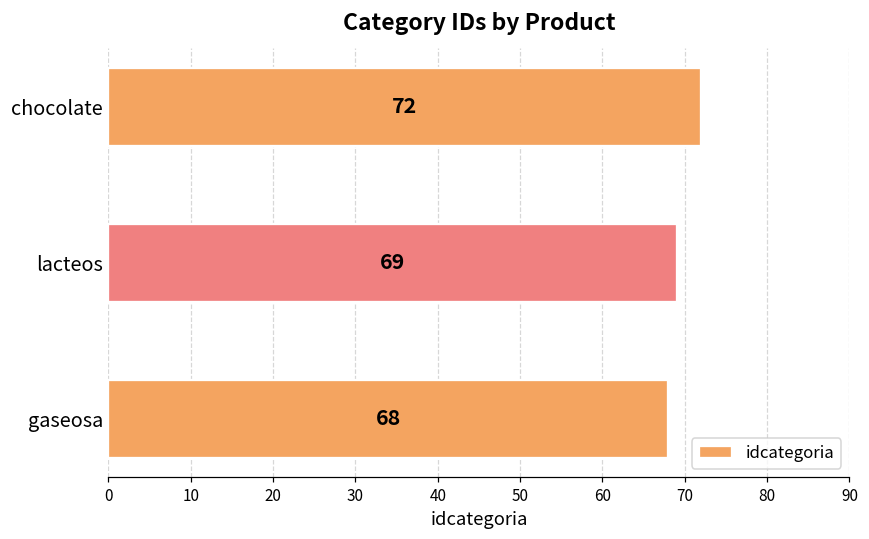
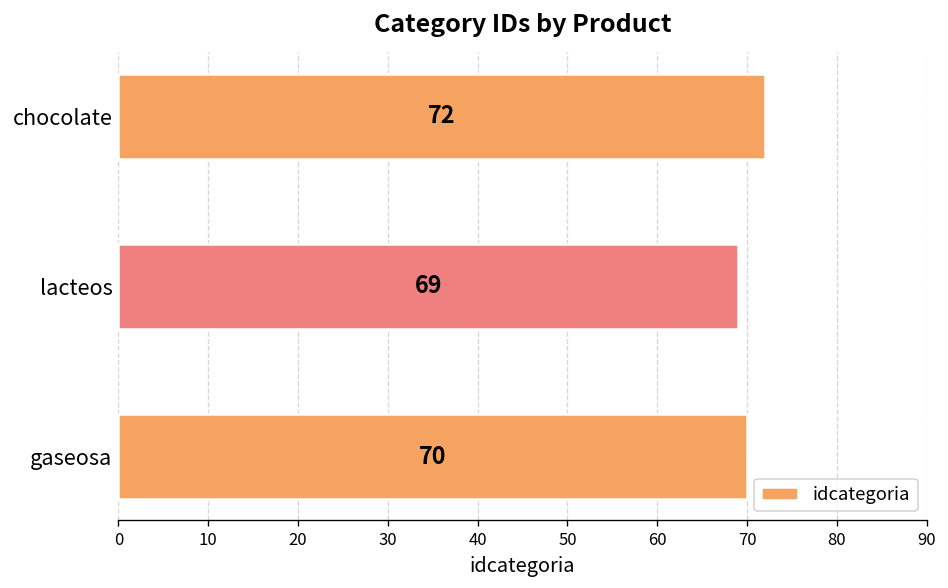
  {
    "chocolate": 72,
    "lacteos": 69,
-   "gaseosa": 68
+   "gaseosa": 70
  }
